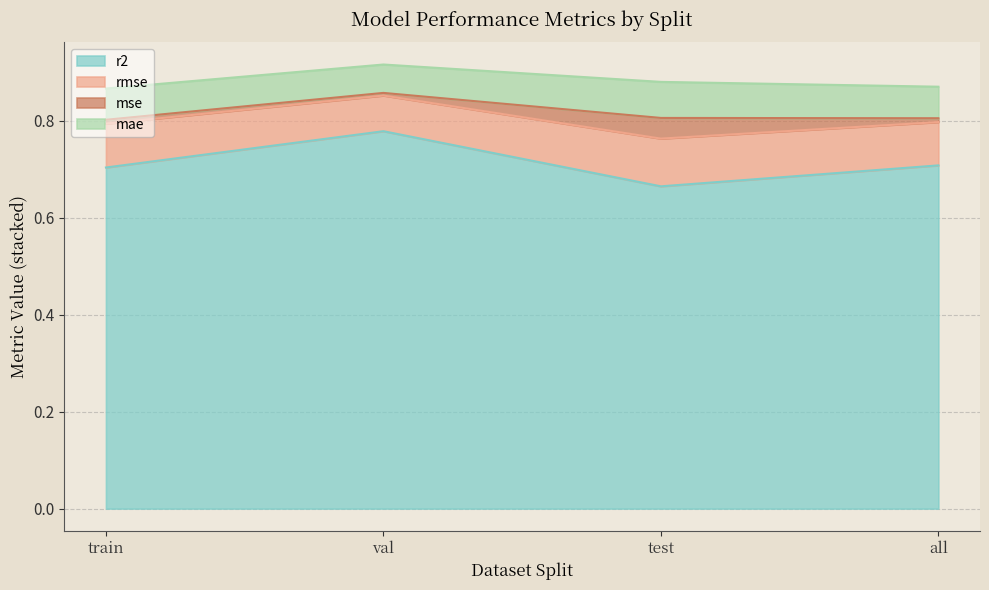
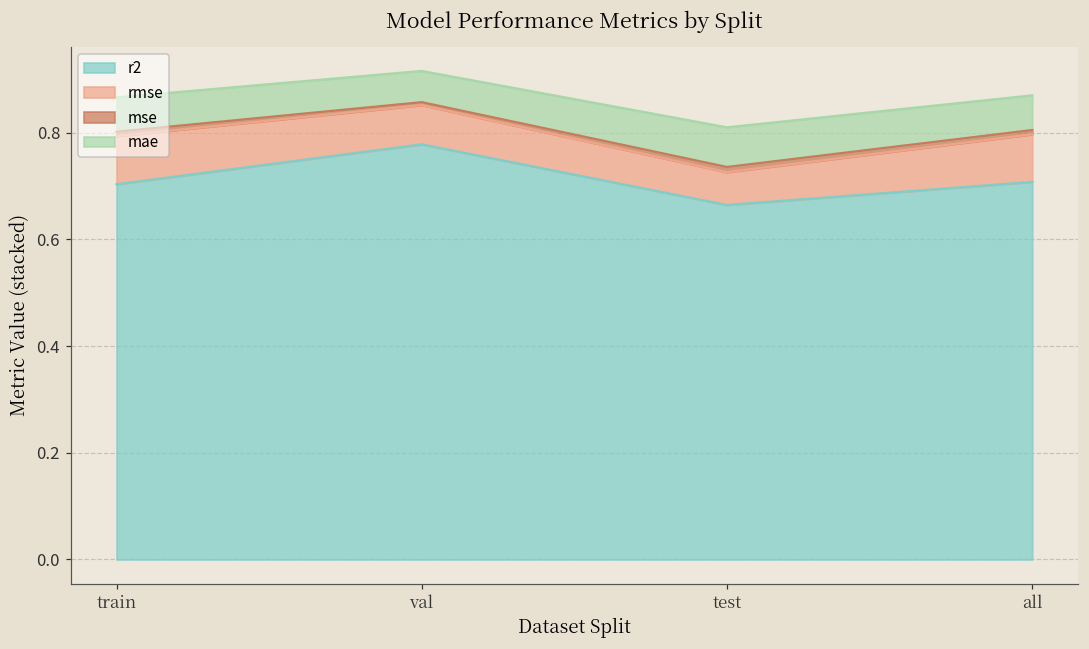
  {
    "rmse": {
      "val": 0.07,
-     "test": 0.10,
+     "test": 0.06,
      "all": 0.09
    },
    "mse": {
      "val": 0.01,
-     "test": 0.04,
+     "test": 0.01,
      "all": 0.01
    }
  }
